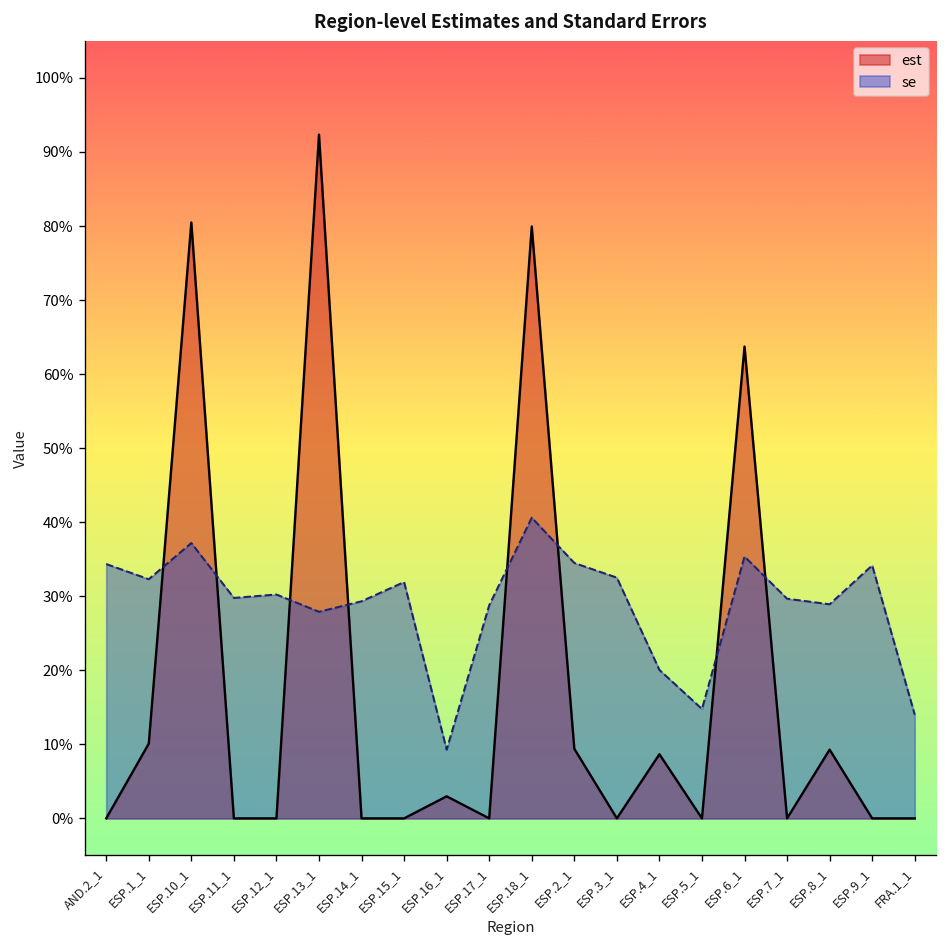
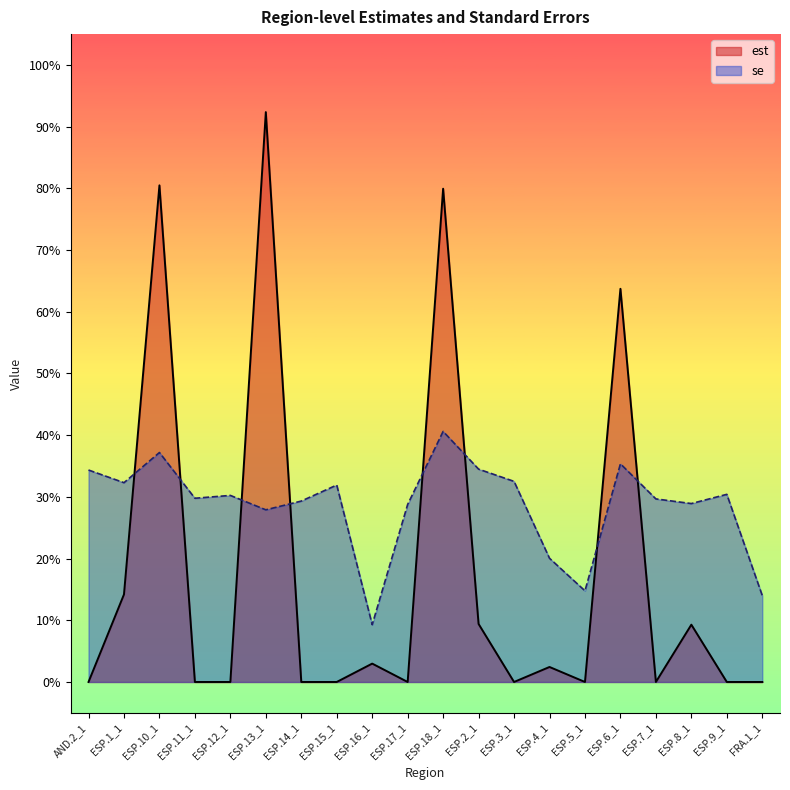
  {
    "est": {
      "AND.2_1": "0%",
-     "ESP.1_1": "10%",
+     "ESP.1_1": "14%",
      "ESP.10_1": "80%",
      "ESP.11_1": "0%",
      "ESP.12_1": "0%",
      "ESP.13_1": "92%",
      "ESP.14_1": "0%",
      "ESP.15_1": "0%",
      "ESP.16_1": "3%",
      "ESP.17_1": "0%",
      "ESP.18_1": "80%",
      "ESP.2_1": "9%",
      "ESP.3_1": "0%",
-     "ESP.4_1": "9%",
+     "ESP.4_1": "2%",
      "ESP.5_1": "0%",
      "ESP.6_1": "64%",
      "ESP.7_1": "0%",
      "ESP.8_1": "9%",
      "ESP.9_1": "0%",
      "FRA.1_1": "0%"
    },
    "se": {
      "AND.2_1": "34%",
      "ESP.1_1": "32%",
      "ESP.10_1": "37%",
      "ESP.11_1": "30%",
      "ESP.12_1": "30%",
      "ESP.13_1": "28%",
      "ESP.14_1": "29%",
      "ESP.15_1": "32%",
      "ESP.16_1": "9%",
      "ESP.17_1": "29%",
      "ESP.18_1": "41%",
      "ESP.2_1": "34%",
      "ESP.3_1": "33%",
      "ESP.4_1": "20%",
      "ESP.5_1": "15%",
      "ESP.6_1": "35%",
      "ESP.7_1": "30%",
      "ESP.8_1": "29%",
-     "ESP.9_1": "34%",
+     "ESP.9_1": "30%",
      "FRA.1_1": "14%"
    }
  }
